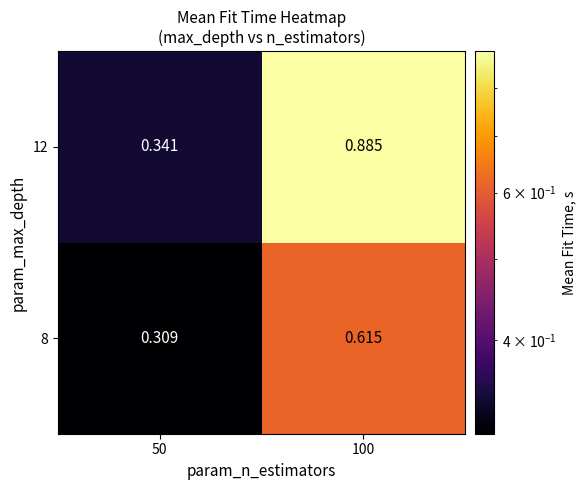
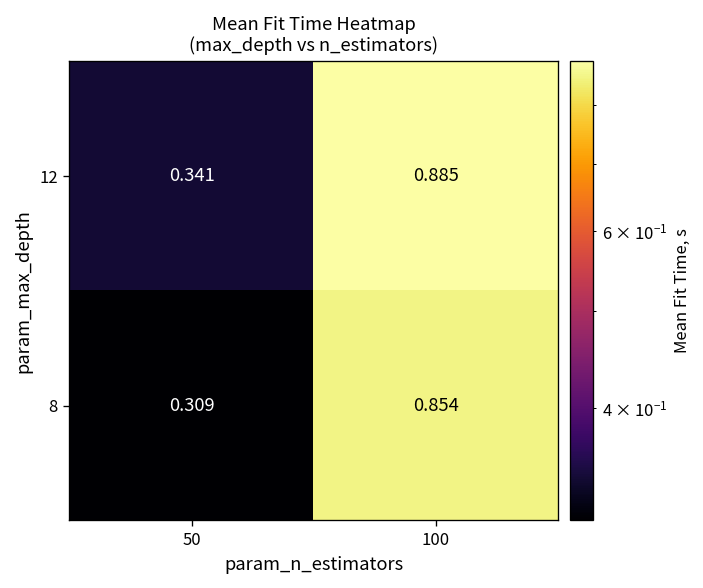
  {
    "12": {
      "50": 0.341,
      "100": 0.885
    },
    "8": {
      "50": 0.309,
-     "100": 0.615
+     "100": 0.854
    }
  }
